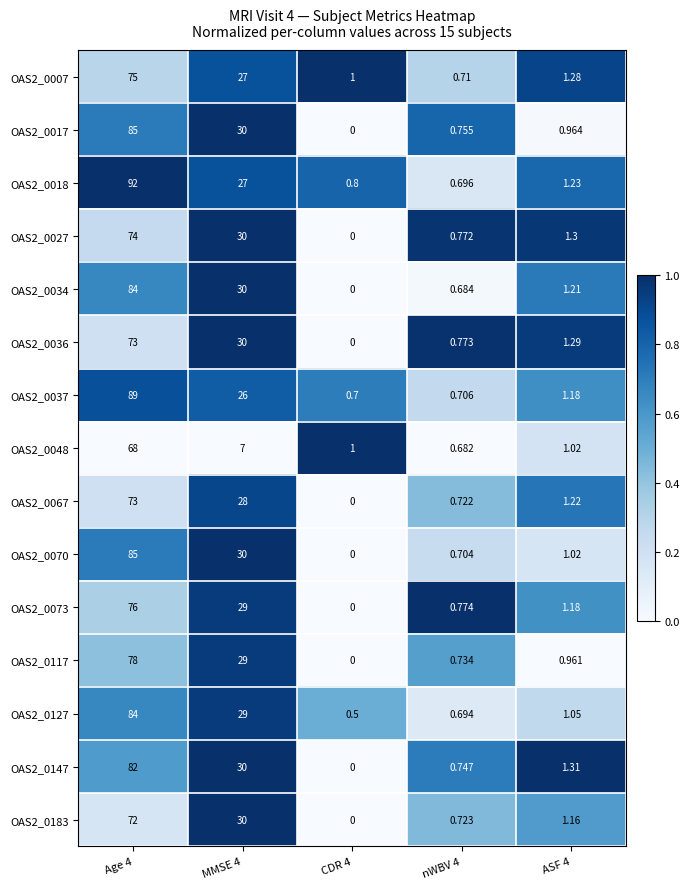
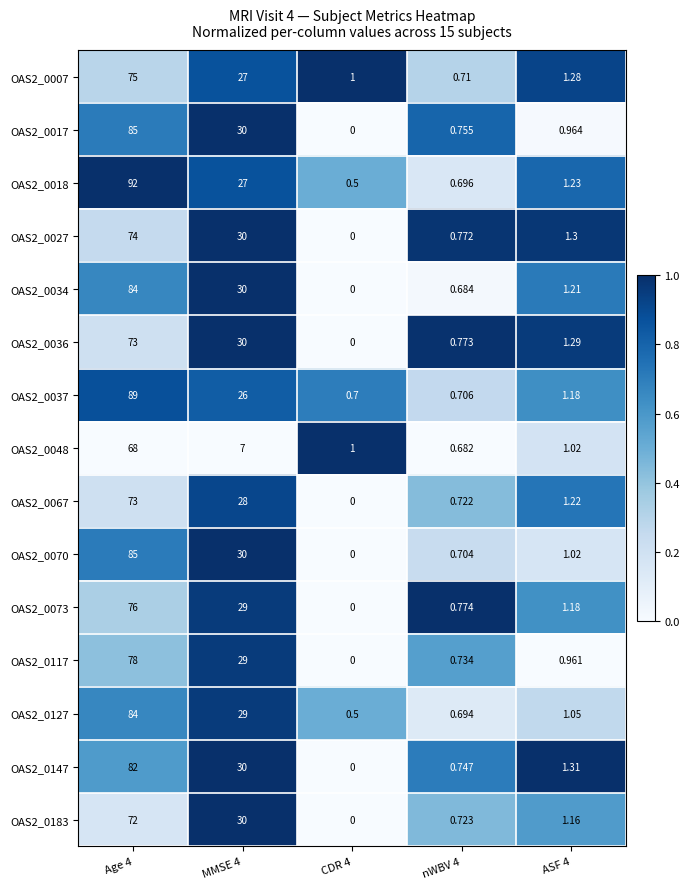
  {
    "OAS2_0007": {
      "Age 4": 75,
      "MMSE 4": 27,
      "CDR 4": 1,
      "nWBV 4": 0.71,
      "ASF 4": 1.28
    },
    "OAS2_0017": {
      "Age 4": 85,
      "MMSE 4": 30,
      "CDR 4": 0,
      "nWBV 4": 0.755,
      "ASF 4": 0.964
    },
    "OAS2_0018": {
      "Age 4": 92,
      "MMSE 4": 27,
-     "CDR 4": 0.8,
+     "CDR 4": 0.5,
      "nWBV 4": 0.696,
      "ASF 4": 1.23
    },
    "OAS2_0027": {
      "Age 4": 74,
      "MMSE 4": 30,
      "CDR 4": 0,
      "nWBV 4": 0.772,
      "ASF 4": 1.3
    },
    "OAS2_0034": {
      "Age 4": 84,
      "MMSE 4": 30,
      "CDR 4": 0,
      "nWBV 4": 0.684,
      "ASF 4": 1.21
    },
    "OAS2_0036": {
      "Age 4": 73,
      "MMSE 4": 30,
      "CDR 4": 0,
      "nWBV 4": 0.773,
      "ASF 4": 1.29
    },
    "OAS2_0037": {
      "Age 4": 89,
      "MMSE 4": 26,
      "CDR 4": 0.7,
      "nWBV 4": 0.706,
      "ASF 4": 1.18
    },
    "OAS2_0048": {
      "Age 4": 68,
      "MMSE 4": 7,
      "CDR 4": 1,
      "nWBV 4": 0.682,
      "ASF 4": 1.02
    },
    "OAS2_0067": {
      "Age 4": 73,
      "MMSE 4": 28,
      "CDR 4": 0,
      "nWBV 4": 0.722,
      "ASF 4": 1.22
    },
    "OAS2_0070": {
      "Age 4": 85,
      "MMSE 4": 30,
      "CDR 4": 0,
      "nWBV 4": 0.704,
      "ASF 4": 1.02
    },
    "OAS2_0073": {
      "Age 4": 76,
      "MMSE 4": 29,
      "CDR 4": 0,
      "nWBV 4": 0.774,
      "ASF 4": 1.18
    },
    "OAS2_0117": {
      "Age 4": 78,
      "MMSE 4": 29,
      "CDR 4": 0,
      "nWBV 4": 0.734,
      "ASF 4": 0.961
    },
    "OAS2_0127": {
      "Age 4": 84,
      "MMSE 4": 29,
      "CDR 4": 0.5,
      "nWBV 4": 0.694,
      "ASF 4": 1.05
    },
    "OAS2_0147": {
      "Age 4": 82,
      "MMSE 4": 30,
      "CDR 4": 0,
      "nWBV 4": 0.747,
      "ASF 4": 1.31
    },
    "OAS2_0183": {
      "Age 4": 72,
      "MMSE 4": 30,
      "CDR 4": 0,
      "nWBV 4": 0.723,
      "ASF 4": 1.16
    }
  }
